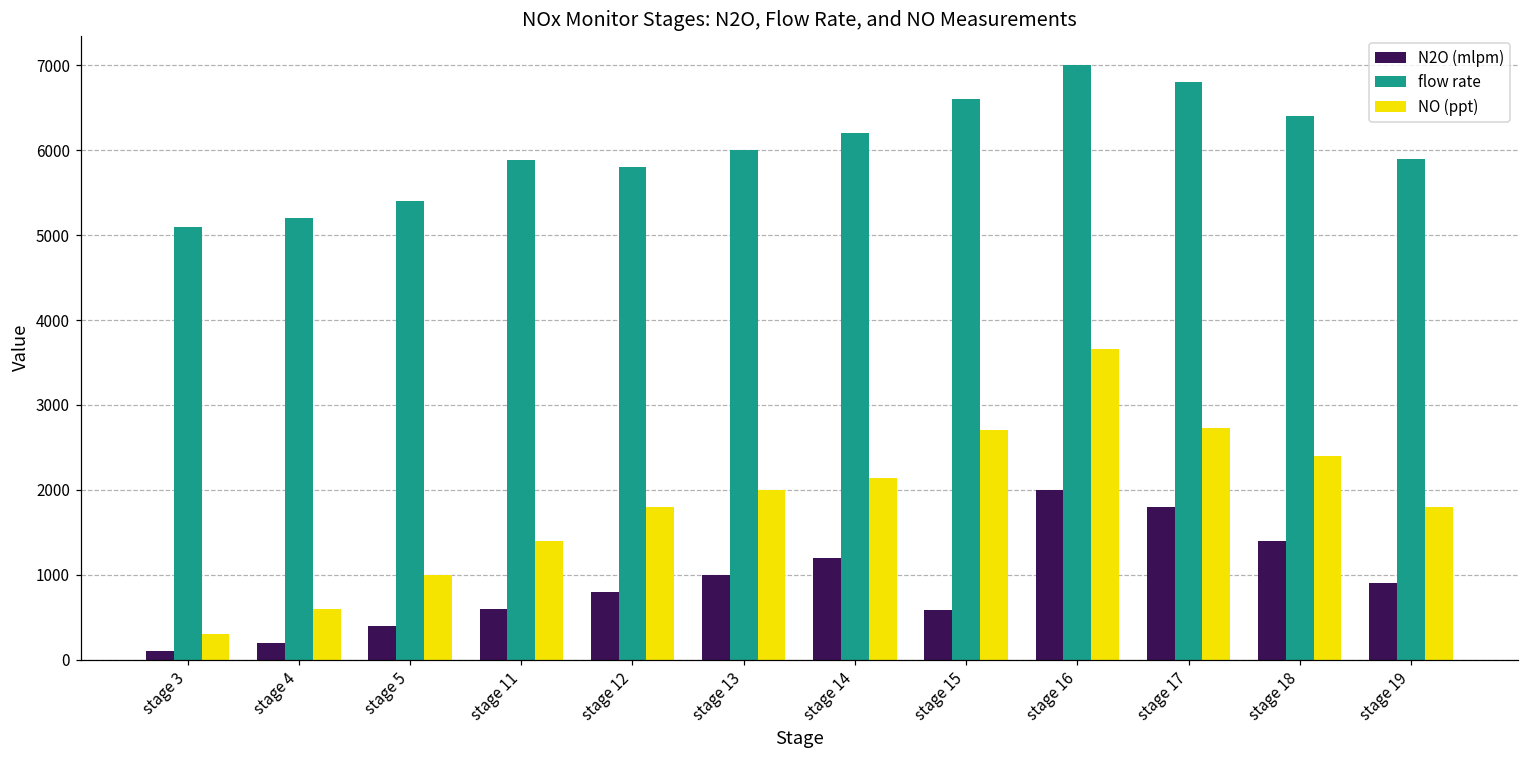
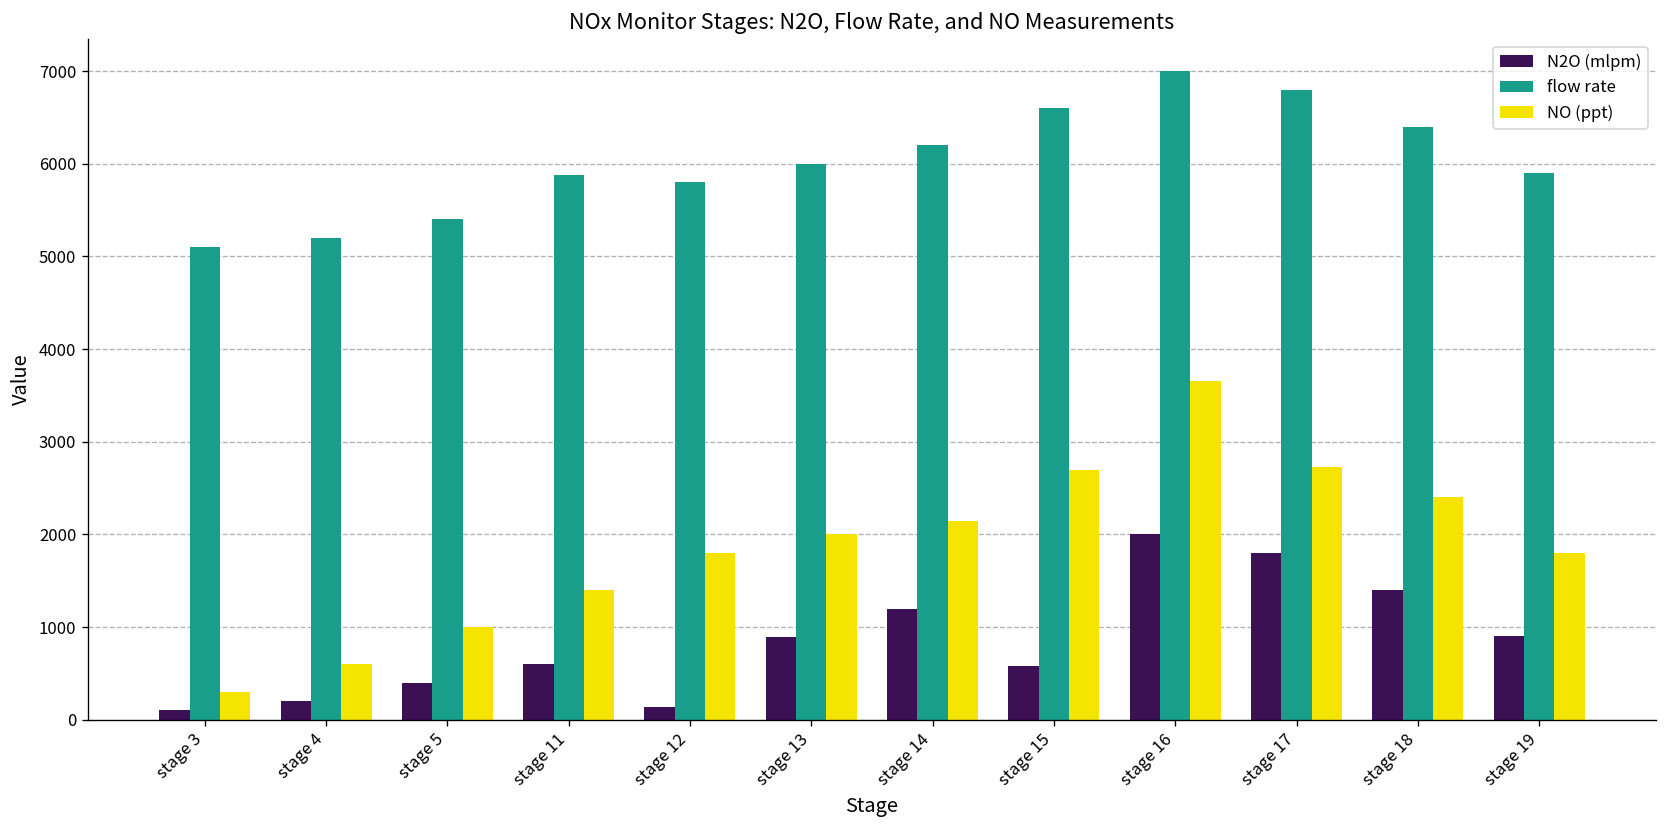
  {
    "N2O (mlpm)": {
      "stage 3": 100,
      "stage 4": 200,
      "stage 5": 400,
      "stage 11": 600,
-     "stage 12": 800,
-     "stage 13": 1000,
+     "stage 12": 100,
+     "stage 13": 900,
      "stage 14": 1200,
      "stage 15": 600,
      "stage 16": 2000,
      "stage 17": 1800,
      "stage 18": 1400,
      "stage 19": 900
    },
    "flow rate": {
      "stage 3": 5100,
      "stage 4": 5200,
      "stage 5": 5400,
      "stage 11": 5900,
      "stage 12": 5800,
      "stage 13": 6000,
      "stage 14": 6200,
      "stage 15": 6600,
      "stage 16": 7000,
      "stage 17": 6800,
      "stage 18": 6400,
      "stage 19": 5900
    },
    "NO (ppt)": {
      "stage 3": 300,
      "stage 4": 600,
      "stage 5": 1000,
      "stage 11": 1400,
      "stage 12": 1800,
      "stage 13": 2000,
      "stage 14": 2100,
      "stage 15": 2700,
      "stage 16": 3700,
      "stage 17": 2700,
      "stage 18": 2400,
      "stage 19": 1800
    }
  }
